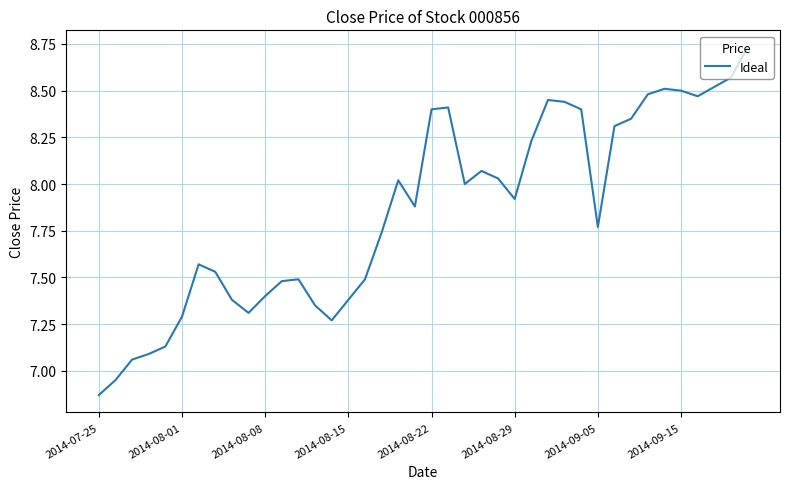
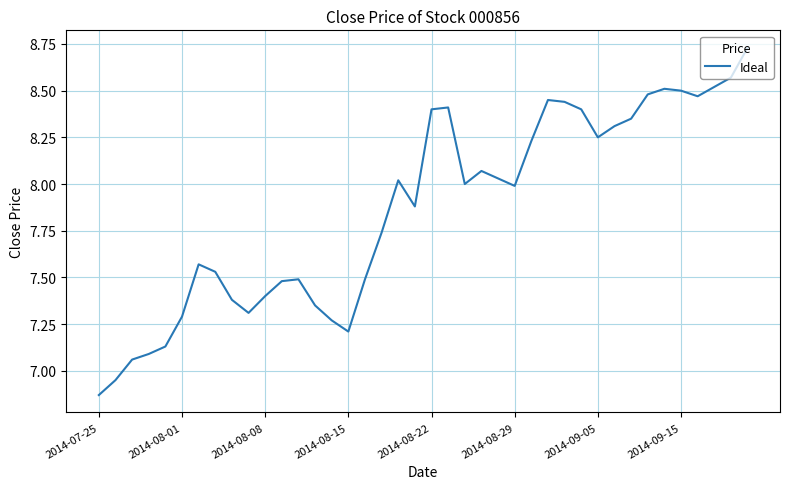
  {
    "2014-07-25": 6.87,
    "2014-08-01": 7.29,
    "2014-08-08": 7.40,
-   "2014-08-15": 7.38,
+   "2014-08-15": 7.21,
    "2014-08-22": 8.40,
-   "2014-08-29": 7.92,
-   "2014-09-05": 7.77,
+   "2014-08-29": 7.99,
+   "2014-09-05": 8.25,
    "2014-09-15": 8.50
  }
